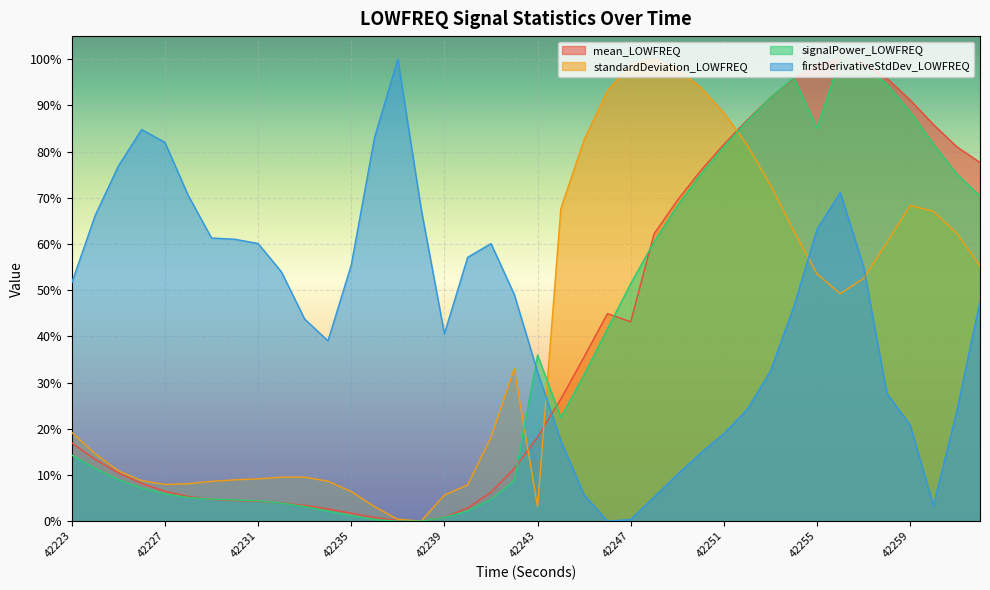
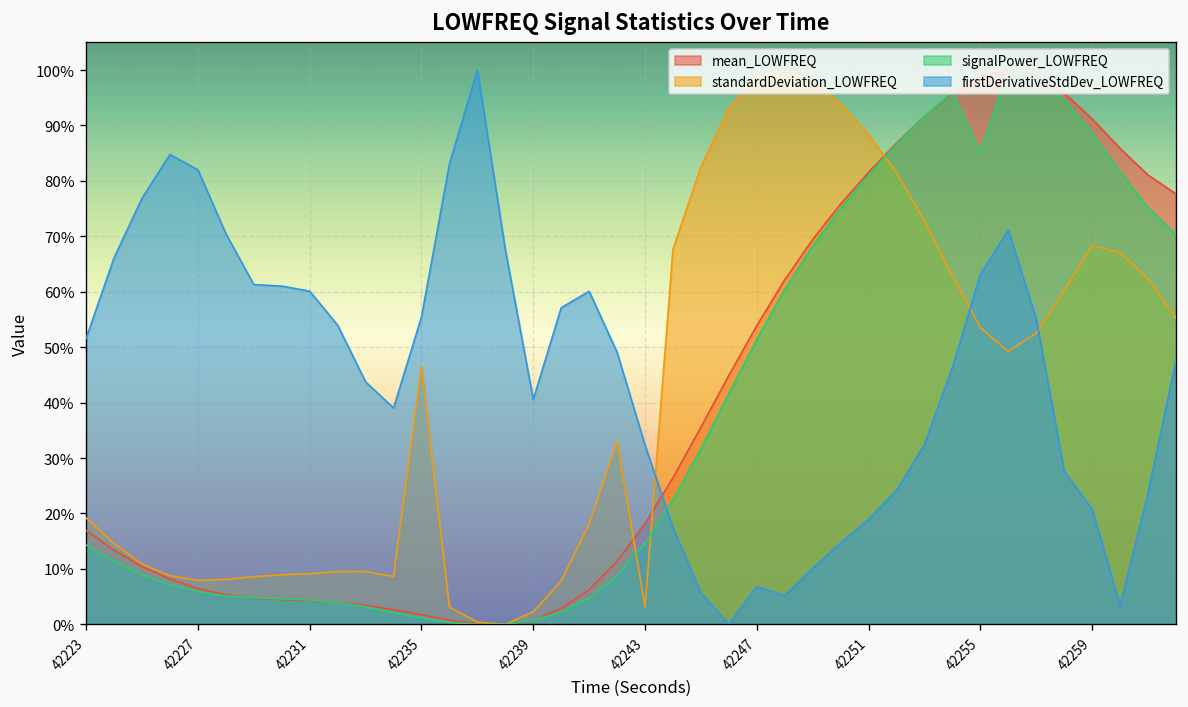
  {
    "mean_LOWFREQ": {
      "42223": "17%",
      "42243": "18%",
-     "42247": "43%",
+     "42247": "54%",
      "42259": "91%"
    },
    "standardDeviation_LOWFREQ": {
      "42223": "19%",
      "42227": "8%",
      "42231": "9%",
-     "42235": "6%",
-     "42239": "6%",
+     "42235": "47%",
+     "42239": "2%",
      "42243": "3%",
      "42251": "88%",
      "42255": "54%",
      "42259": "68%"
    },
    "signalPower_LOWFREQ": {
      "42223": "14%",
-     "42243": "36%",
+     "42243": "15%",
      "42247": "51%",
      "42255": "85%",
      "42259": "89%"
    },
    "firstDerivativeStdDev_LOWFREQ": {
      "42223": "52%",
      "42227": "82%",
      "42231": "60%",
      "42235": "55%",
      "42239": "41%",
      "42243": "32%",
-     "42247": "0%",
+     "42247": "7%",
      "42251": "19%",
      "42255": "63%",
      "42259": "21%"
    }
  }
